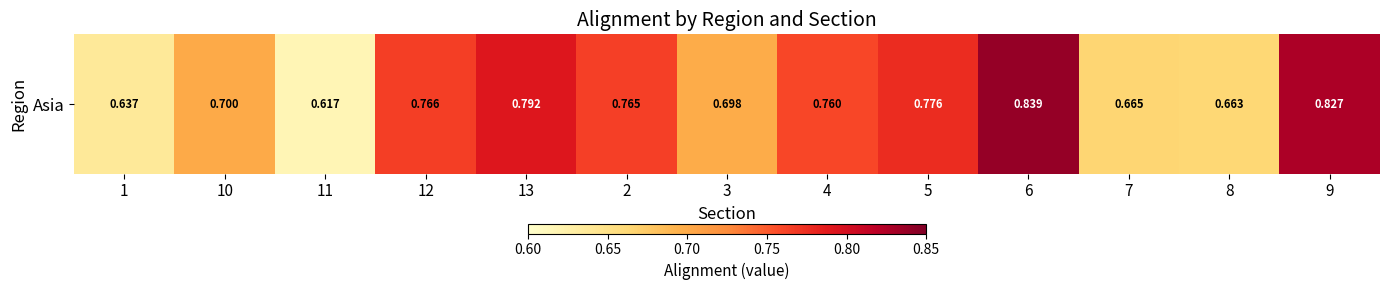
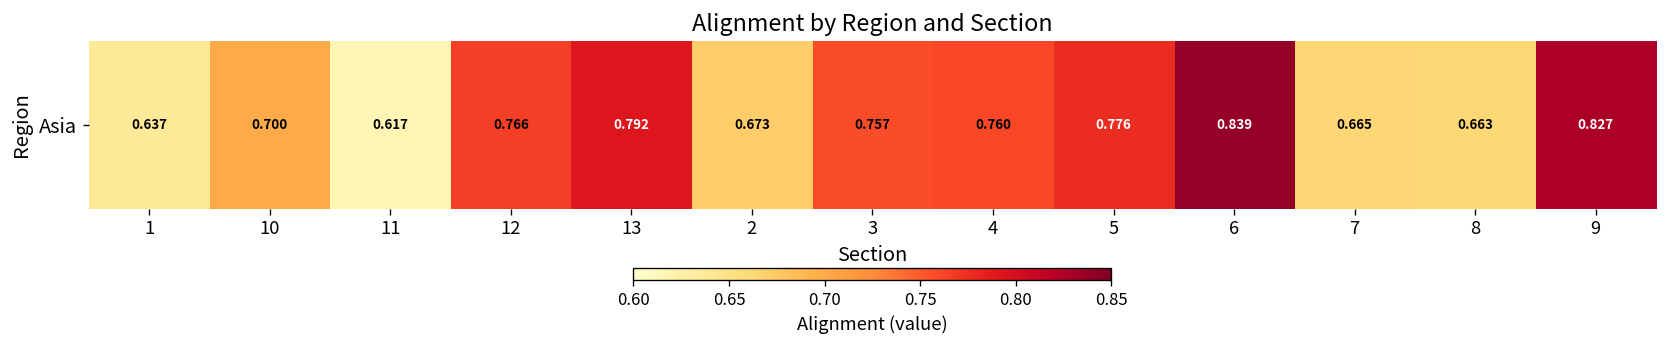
  {
    "Asia": {
      "1": 0.637,
      "10": 0.700,
      "11": 0.617,
      "12": 0.766,
      "13": 0.792,
-     "2": 0.765,
-     "3": 0.698,
+     "2": 0.673,
+     "3": 0.757,
      "4": 0.760,
      "5": 0.776,
      "6": 0.839,
      "7": 0.665,
      "8": 0.663,
      "9": 0.827
    }
  }
